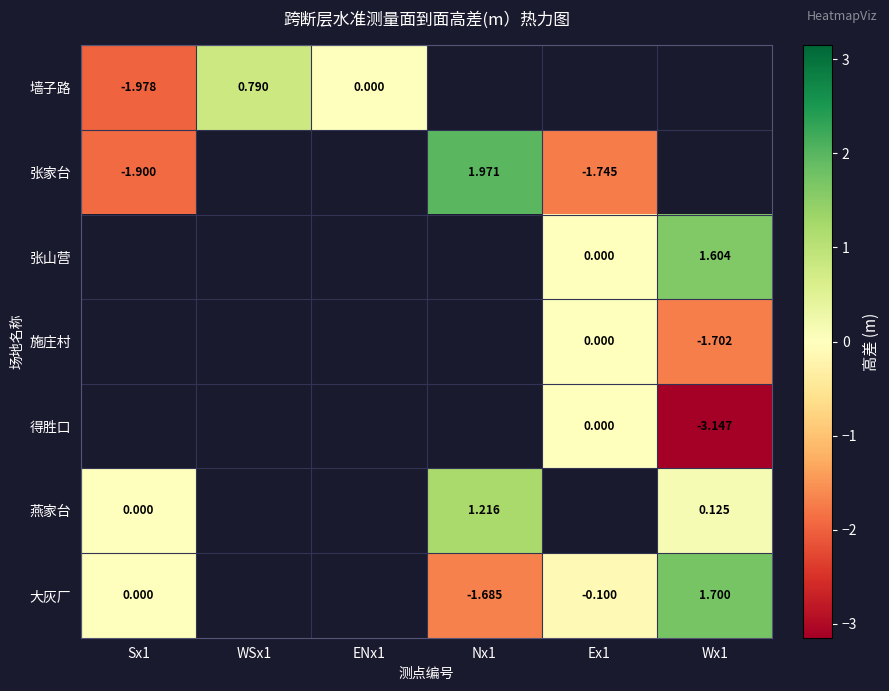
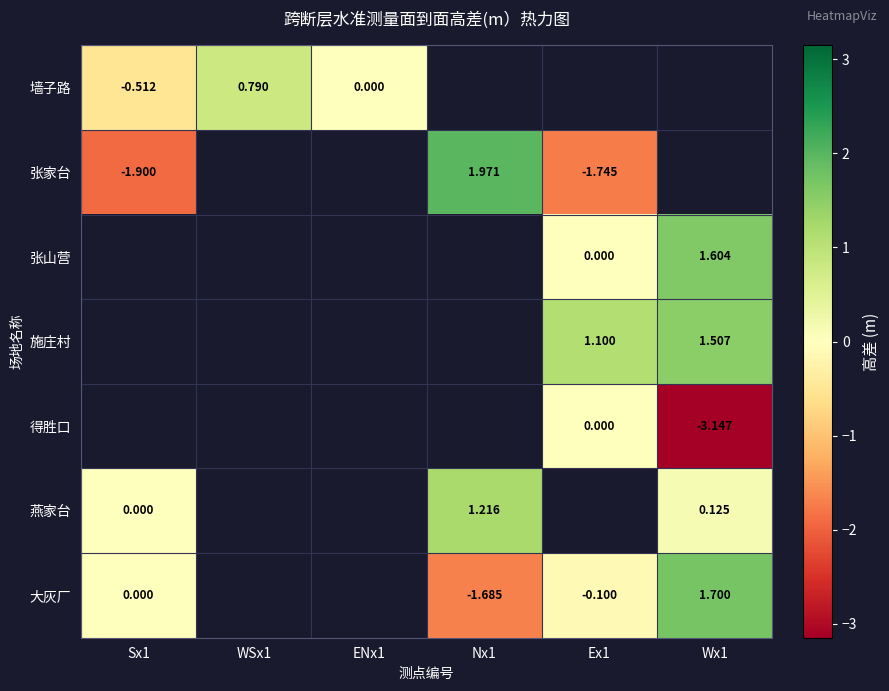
  {
    "墙子路": {
-     "Sx1": -1.978,
+     "Sx1": -0.512,
      "WSx1": 0.790,
      "ENx1": 0.000
    },
    "张家台": {
      "Sx1": -1.900,
      "Nx1": 1.971,
      "Ex1": -1.745
    },
    "张山营": {
      "Ex1": 0.000,
      "Wx1": 1.604
    },
    "施庄村": {
-     "Ex1": 0.000,
-     "Wx1": -1.702
+     "Ex1": 1.100,
+     "Wx1": 1.507
    },
    "得胜口": {
      "Ex1": 0.000,
      "Wx1": -3.147
    },
    "燕家台": {
      "Sx1": 0.000,
      "Nx1": 1.216,
      "Wx1": 0.125
    },
    "大灰厂": {
      "Sx1": 0.000,
      "Nx1": -1.685,
      "Ex1": -0.100,
      "Wx1": 1.700
    }
  }
